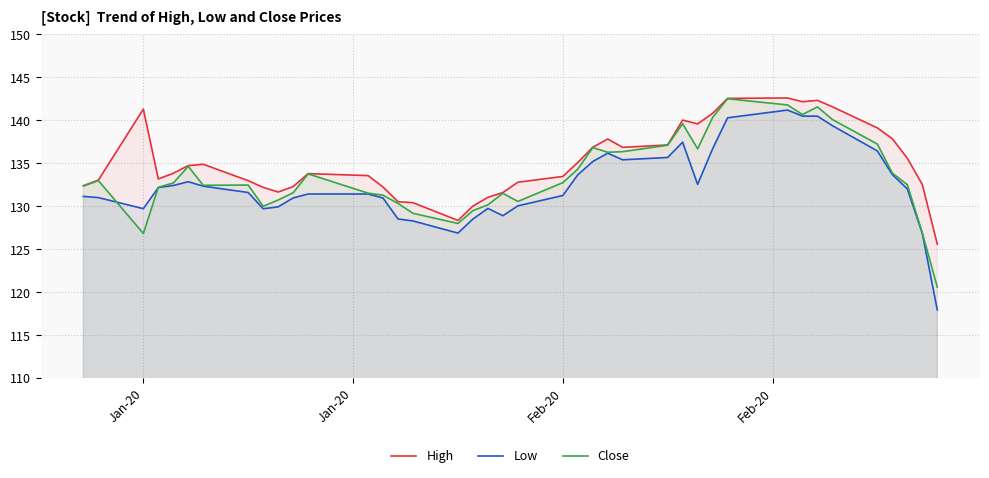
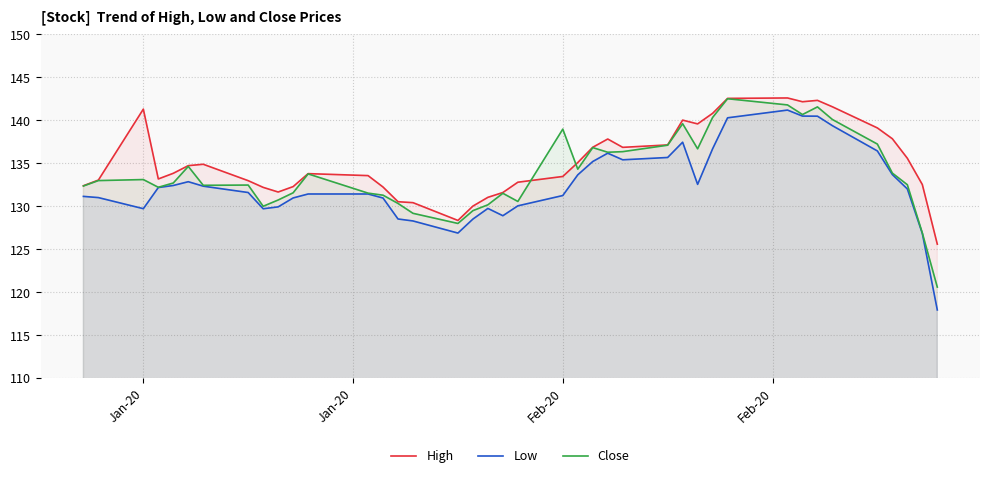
  {
    "High": {
      "Jan-20": 141,
      "Feb-20": 133
    },
    "Low": {
      "Jan-20": 130,
      "Feb-20": 131
    },
    "Close": {
-     "Jan-20": 127,
-     "Feb-20": 133
+     "Jan-20": 133,
+     "Feb-20": 139
    }
  }
